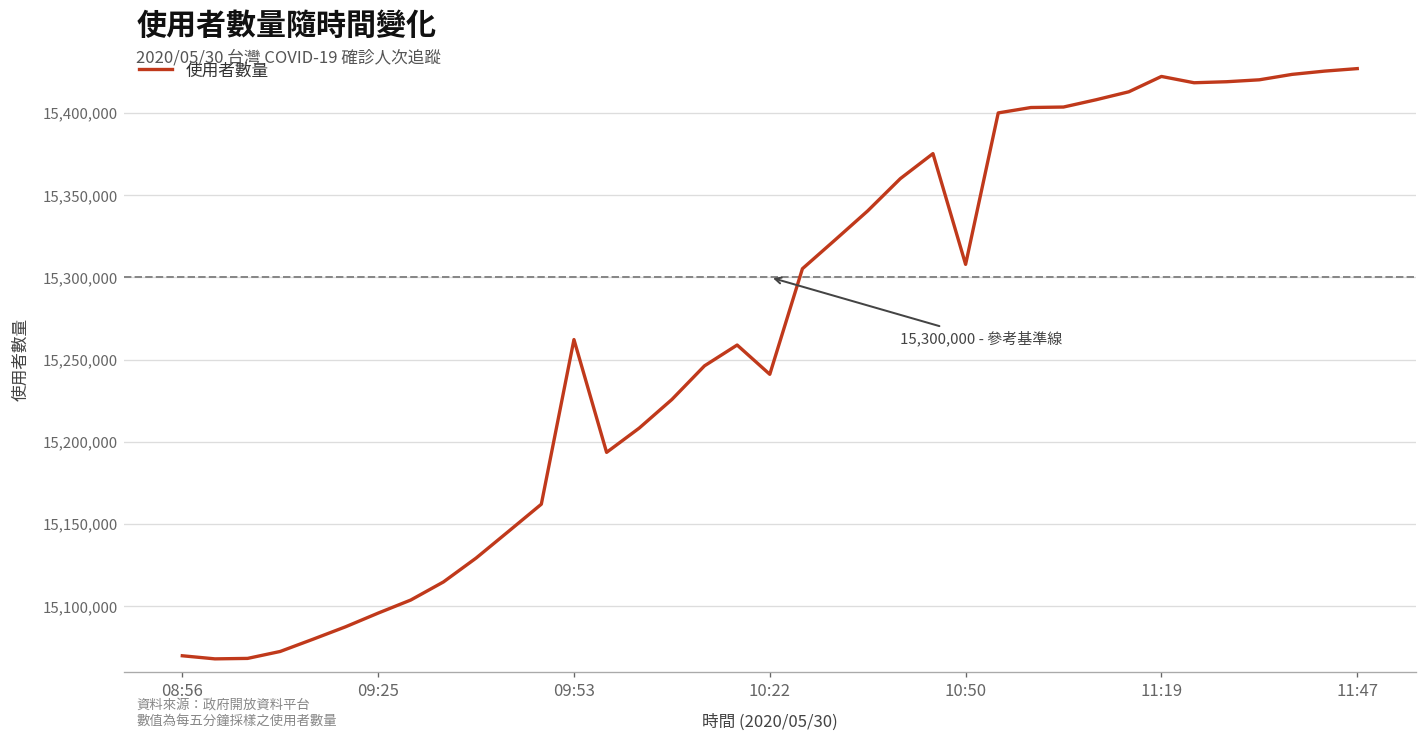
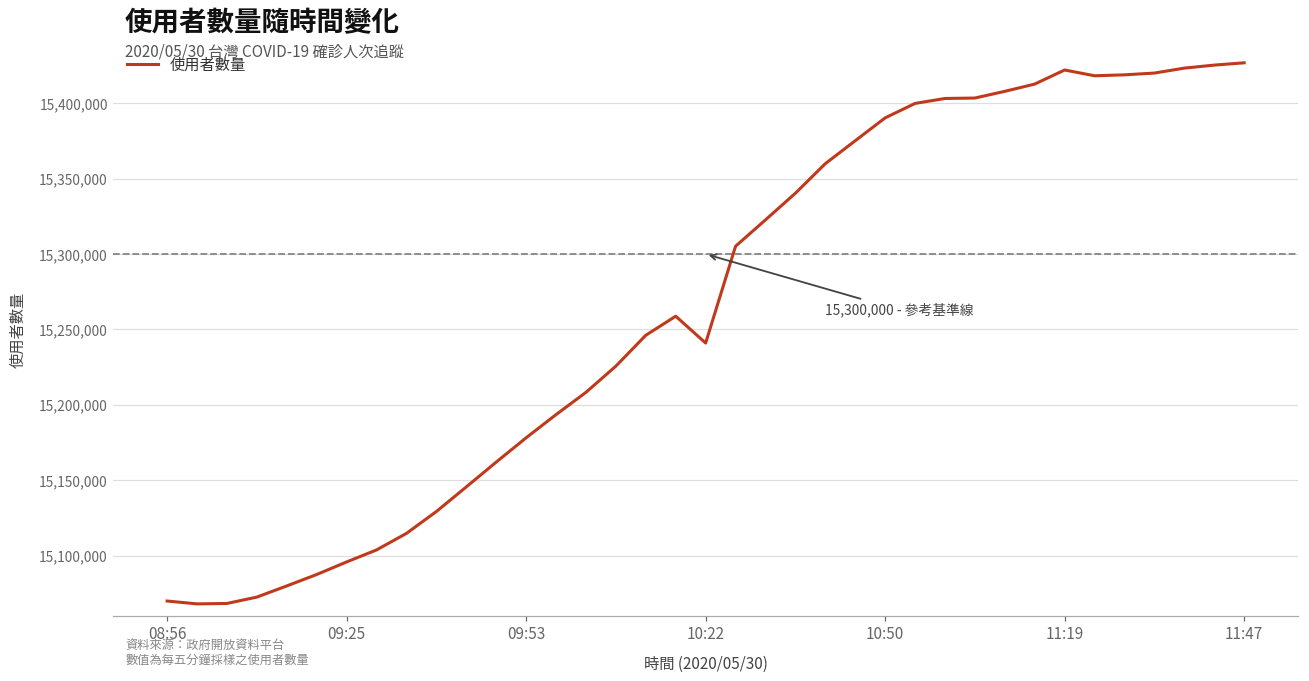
  {
    "08:56": "15,070,000",
    "09:25": "15,096,000",
-   "09:53": "15,262,000",
+   "09:53": "15,178,000",
    "10:22": "15,241,000",
-   "10:50": "15,308,000",
+   "10:50": "15,390,000",
    "11:19": "15,422,000",
    "11:47": "15,427,000"
  }
